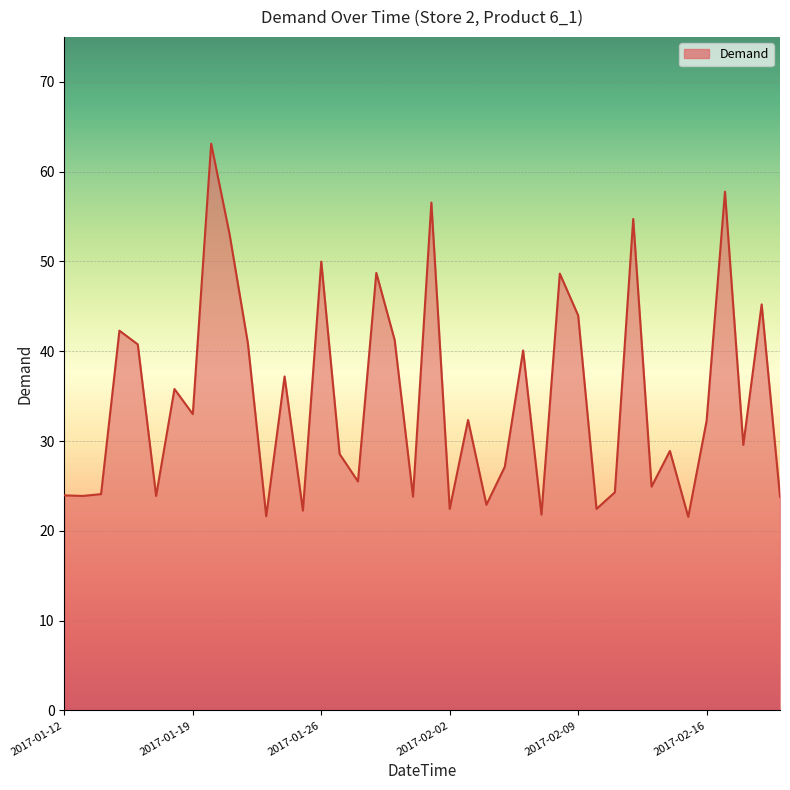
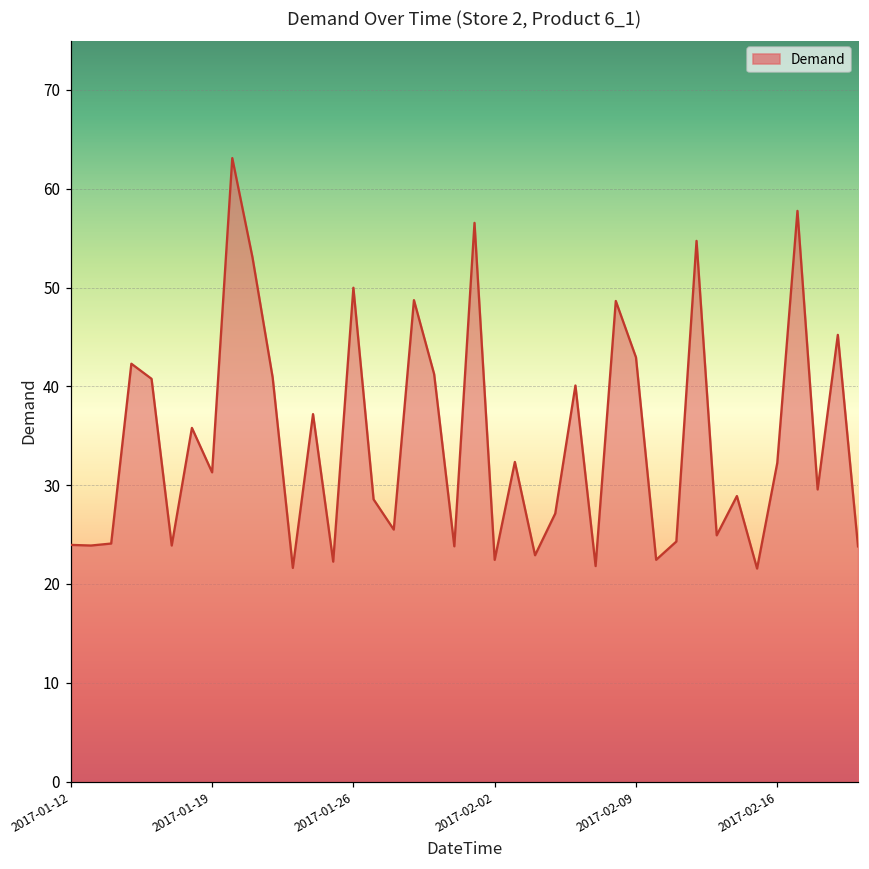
  {
    "2017-01-12": 24,
-   "2017-01-19": 33,
+   "2017-01-19": 31,
    "2017-01-26": 50,
    "2017-02-02": 22,
-   "2017-02-09": 44,
+   "2017-02-09": 43,
    "2017-02-16": 32
  }
